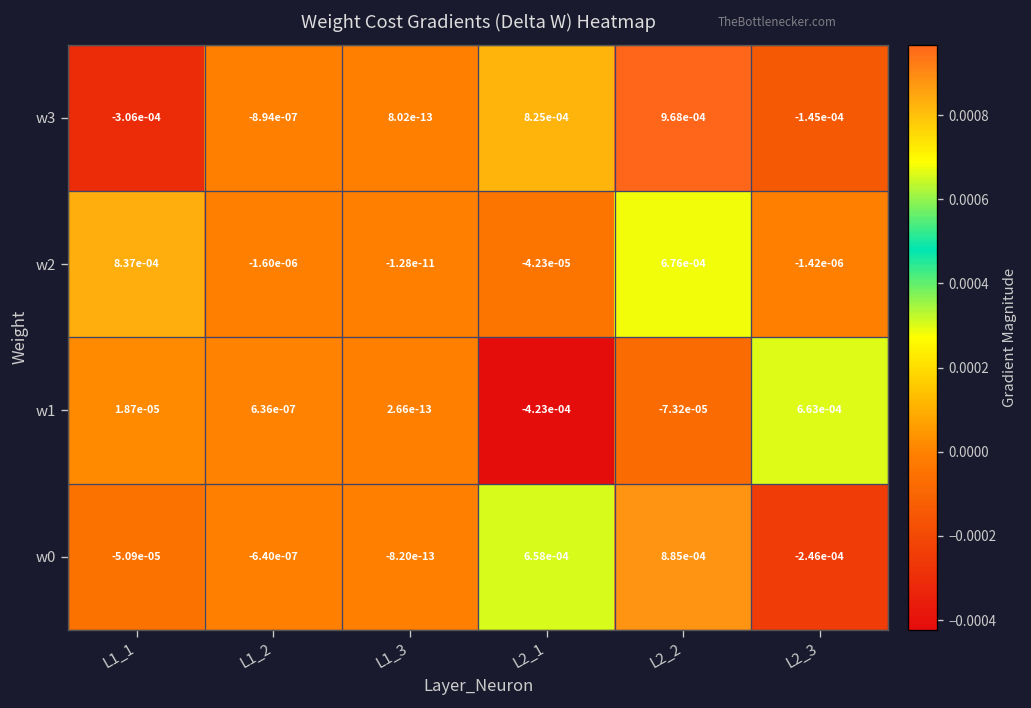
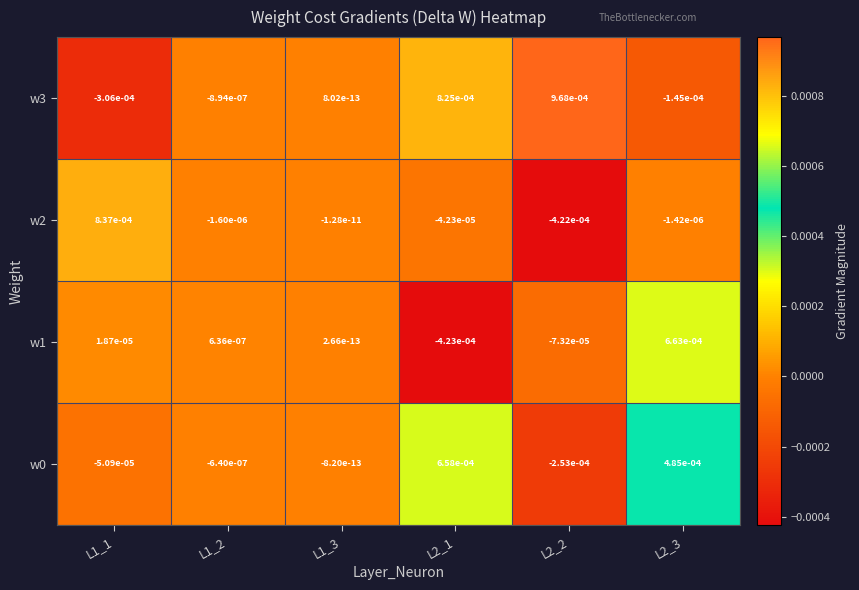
  {
    "w3": {
      "L1_1": "-3.06e-04",
      "L1_2": "-8.94e-07",
      "L1_3": "8.02e-13",
      "L2_1": "8.25e-04",
      "L2_2": "9.68e-04",
      "L2_3": "-1.45e-04"
    },
    "w2": {
      "L1_1": "8.37e-04",
      "L1_2": "-1.60e-06",
      "L1_3": "-1.28e-11",
      "L2_1": "-4.23e-05",
-     "L2_2": "6.76e-04",
+     "L2_2": "-4.22e-04",
      "L2_3": "-1.42e-06"
    },
    "w1": {
      "L1_1": "1.87e-05",
      "L1_2": "6.36e-07",
      "L1_3": "2.66e-13",
      "L2_1": "-4.23e-04",
      "L2_2": "-7.32e-05",
      "L2_3": "6.63e-04"
    },
    "w0": {
      "L1_1": "-5.09e-05",
      "L1_2": "-6.40e-07",
      "L1_3": "-8.20e-13",
      "L2_1": "6.58e-04",
-     "L2_2": "8.85e-04",
-     "L2_3": "-2.46e-04"
+     "L2_2": "-2.53e-04",
+     "L2_3": "4.85e-04"
    }
  }
